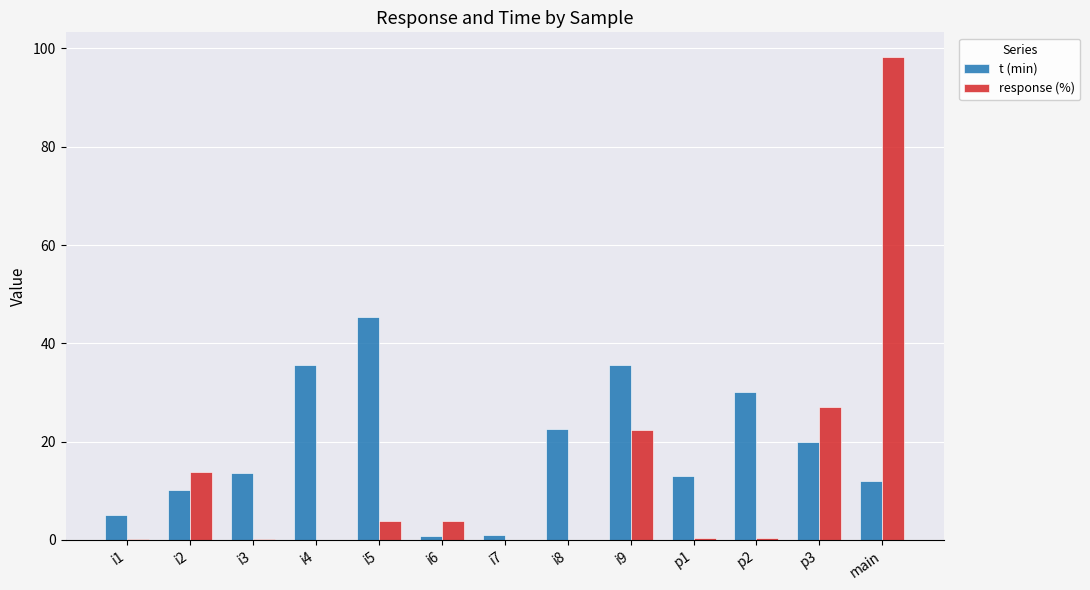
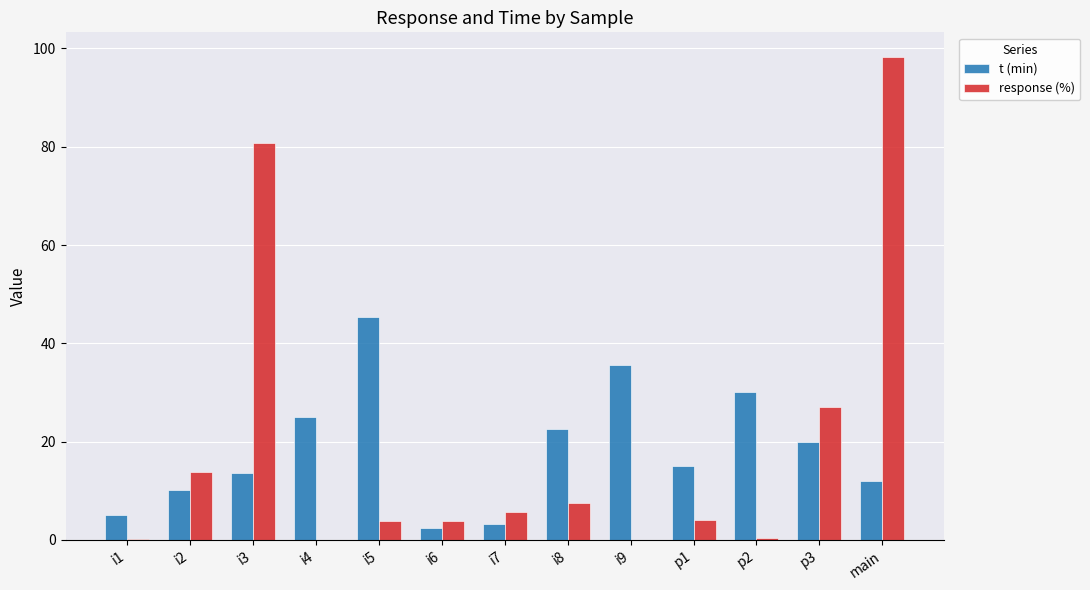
  {
    "t (min)": {
      "i1": 5,
      "i2": 10,
      "i3": 14,
-     "i4": 36,
+     "i4": 25,
      "i5": 45,
-     "i6": 1,
-     "i7": 1,
+     "i6": 3,
+     "i7": 3,
      "i8": 23,
      "i9": 36,
-     "p1": 13,
+     "p1": 15,
      "p2": 30,
      "p3": 20,
      "main": 12
    },
    "response (%)": {
      "i2": 14,
-     "i3": 0,
+     "i3": 81,
      "i5": 4,
      "i6": 4,
-     "i7": 0,
-     "i8": 0,
-     "i9": 22,
-     "p1": 0,
+     "i7": 6,
+     "i8": 7,
+     "i9": 0,
+     "p1": 4,
      "p3": 27,
      "main": 98
    }
  }
